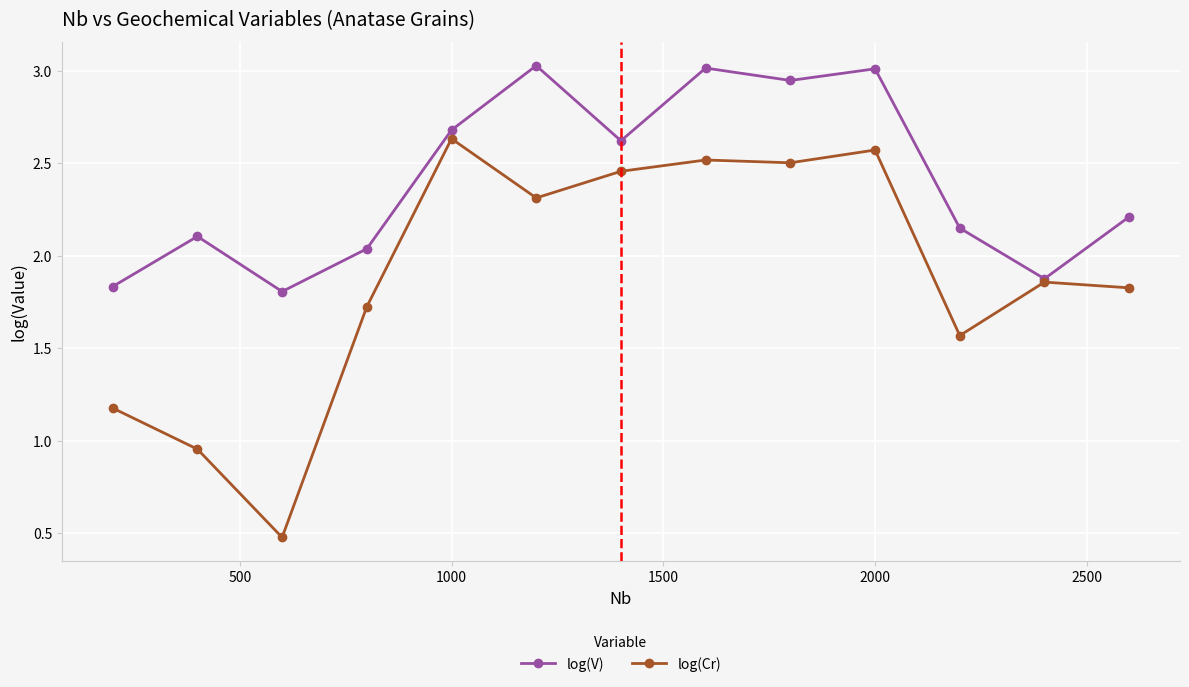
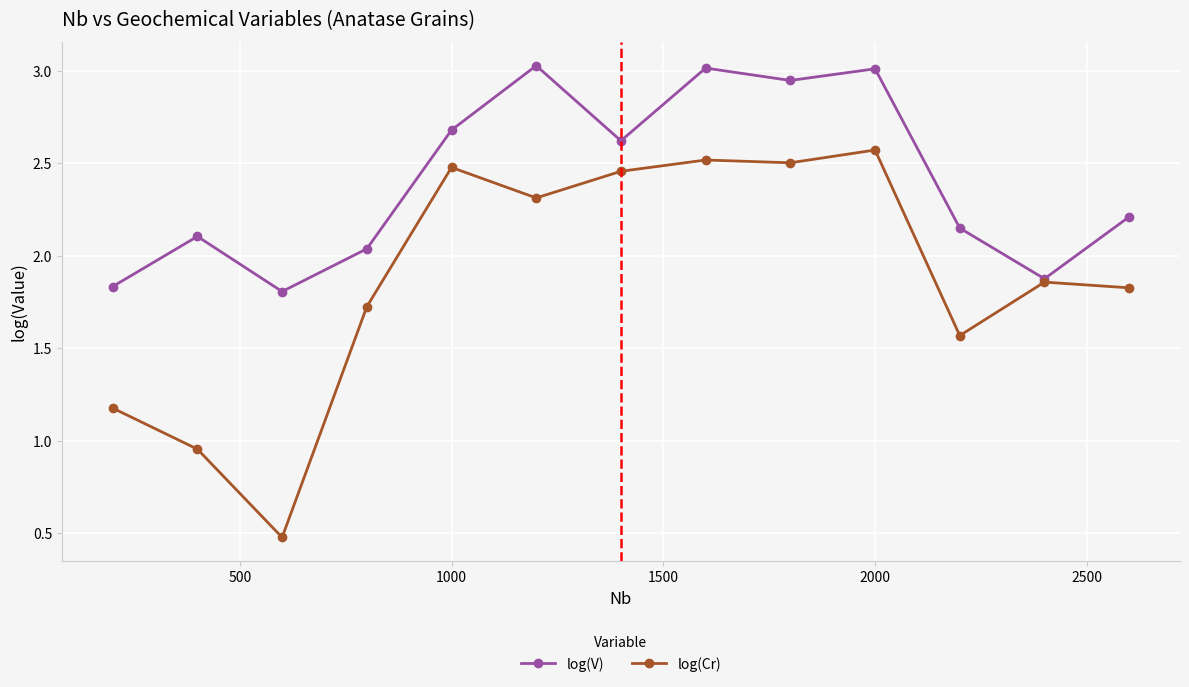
  {
    "log(V)": {
      "1000": 2.68,
      "2000": 3.01
    },
    "log(Cr)": {
-     "1000": 2.63,
+     "1000": 2.48,
      "2000": 2.57
    }
  }
